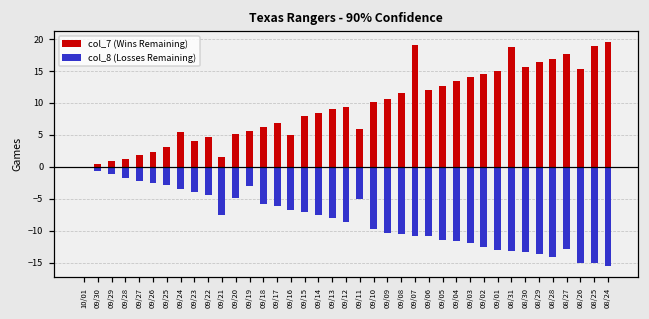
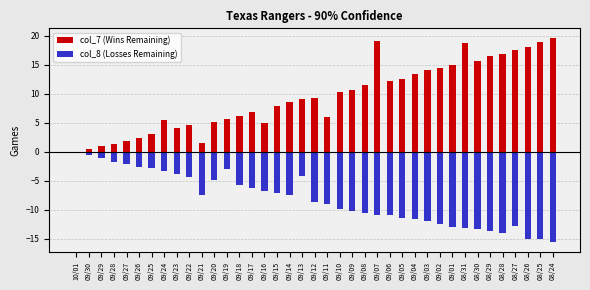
  {
    "col_7 (Wins Remaining)": {
      "10/01": 0,
      "09/29": 1,
      "09/28": 1,
      "09/27": 2,
      "09/26": 2,
      "09/25": 3,
      "09/24": 5,
      "09/23": 4,
      "09/22": 5,
      "09/21": 2,
      "09/20": 5,
      "09/19": 6,
      "09/18": 6,
      "09/17": 7,
      "09/16": 5,
      "09/15": 8,
      "09/14": 9,
      "09/13": 9,
      "09/12": 9,
      "09/11": 6,
      "09/10": 10,
      "09/09": 11,
      "09/08": 12,
      "09/07": 19,
      "09/06": 12,
      "09/05": 13,
      "09/04": 13,
      "09/03": 14,
      "09/02": 15,
      "09/01": 15,
      "08/31": 19,
      "08/30": 16,
      "08/29": 16,
      "08/28": 17,
      "08/27": 18,
-     "08/26": 15,
+     "08/26": 18,
      "08/25": 19,
      "08/24": 20
    },
    "col_8 (Losses Remaining)": {
      "10/01": 0,
      "09/30": -1,
      "09/29": -1,
      "09/28": -2,
      "09/27": -2,
      "09/26": -3,
      "09/25": -3,
      "09/24": -3,
      "09/23": -4,
      "09/22": -4,
      "09/21": -8,
      "09/20": -5,
      "09/19": -3,
      "09/18": -6,
      "09/17": -6,
      "09/16": -7,
      "09/15": -7,
      "09/14": -8,
-     "09/13": -8,
+     "09/13": -4,
      "09/12": -9,
-     "09/11": -5,
+     "09/11": -9,
      "09/10": -10,
      "09/09": -10,
      "09/08": -11,
      "09/07": -11,
      "09/06": -11,
      "09/05": -11,
      "09/04": -12,
      "09/03": -12,
      "09/02": -13,
      "09/01": -13,
      "08/31": -13,
      "08/30": -13,
      "08/29": -14,
      "08/28": -14,
      "08/27": -13,
      "08/26": -15,
      "08/25": -15,
      "08/24": -16
    }
  }
